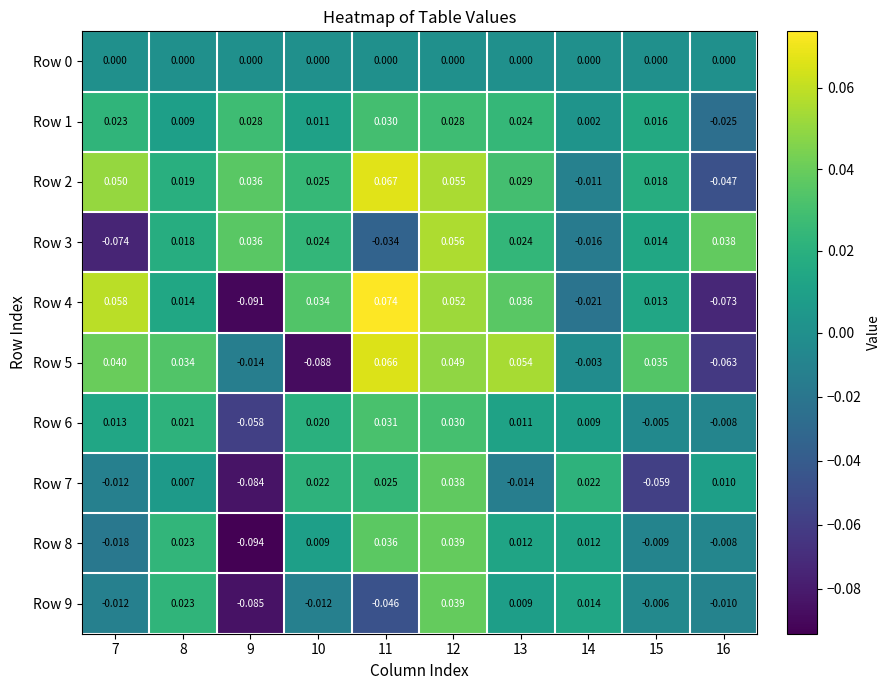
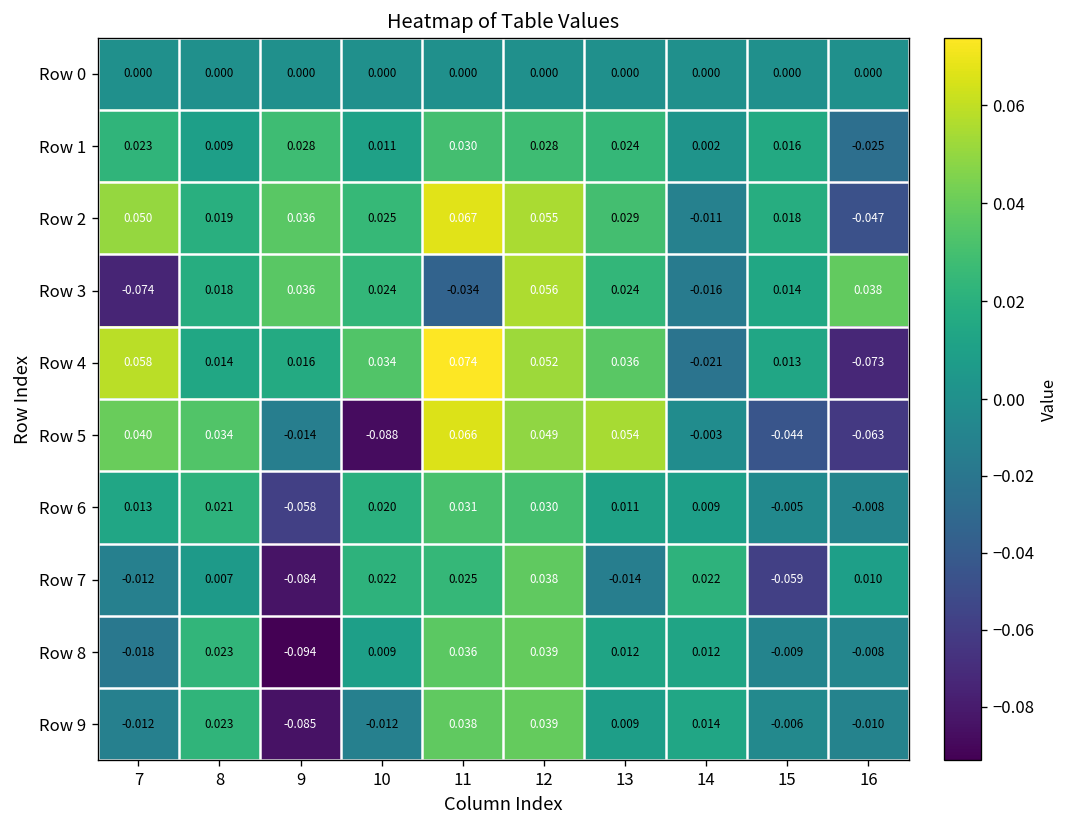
  {
    "Row 0": {
      "7": 0.000,
      "8": 0.000,
      "9": 0.000,
      "10": 0.000,
      "11": 0.000,
      "12": 0.000,
      "13": 0.000,
      "14": 0.000,
      "15": 0.000,
      "16": 0.000
    },
    "Row 1": {
      "7": 0.023,
      "8": 0.009,
      "9": 0.028,
      "10": 0.011,
      "11": 0.030,
      "12": 0.028,
      "13": 0.024,
      "14": 0.002,
      "15": 0.016,
      "16": -0.025
    },
    "Row 2": {
      "7": 0.050,
      "8": 0.019,
      "9": 0.036,
      "10": 0.025,
      "11": 0.067,
      "12": 0.055,
      "13": 0.029,
      "14": -0.011,
      "15": 0.018,
      "16": -0.047
    },
    "Row 3": {
      "7": -0.074,
      "8": 0.018,
      "9": 0.036,
      "10": 0.024,
      "11": -0.034,
      "12": 0.056,
      "13": 0.024,
      "14": -0.016,
      "15": 0.014,
      "16": 0.038
    },
    "Row 4": {
      "7": 0.058,
      "8": 0.014,
-     "9": -0.091,
+     "9": 0.016,
      "10": 0.034,
      "11": 0.074,
      "12": 0.052,
      "13": 0.036,
      "14": -0.021,
      "15": 0.013,
      "16": -0.073
    },
    "Row 5": {
      "7": 0.040,
      "8": 0.034,
      "9": -0.014,
      "10": -0.088,
      "11": 0.066,
      "12": 0.049,
      "13": 0.054,
      "14": -0.003,
-     "15": 0.035,
+     "15": -0.044,
      "16": -0.063
    },
    "Row 6": {
      "7": 0.013,
      "8": 0.021,
      "9": -0.058,
      "10": 0.020,
      "11": 0.031,
      "12": 0.030,
      "13": 0.011,
      "14": 0.009,
      "15": -0.005,
      "16": -0.008
    },
    "Row 7": {
      "7": -0.012,
      "8": 0.007,
      "9": -0.084,
      "10": 0.022,
      "11": 0.025,
      "12": 0.038,
      "13": -0.014,
      "14": 0.022,
      "15": -0.059,
      "16": 0.010
    },
    "Row 8": {
      "7": -0.018,
      "8": 0.023,
      "9": -0.094,
      "10": 0.009,
      "11": 0.036,
      "12": 0.039,
      "13": 0.012,
      "14": 0.012,
      "15": -0.009,
      "16": -0.008
    },
    "Row 9": {
      "7": -0.012,
      "8": 0.023,
      "9": -0.085,
      "10": -0.012,
-     "11": -0.046,
+     "11": 0.038,
      "12": 0.039,
      "13": 0.009,
      "14": 0.014,
      "15": -0.006,
      "16": -0.010
    }
  }
